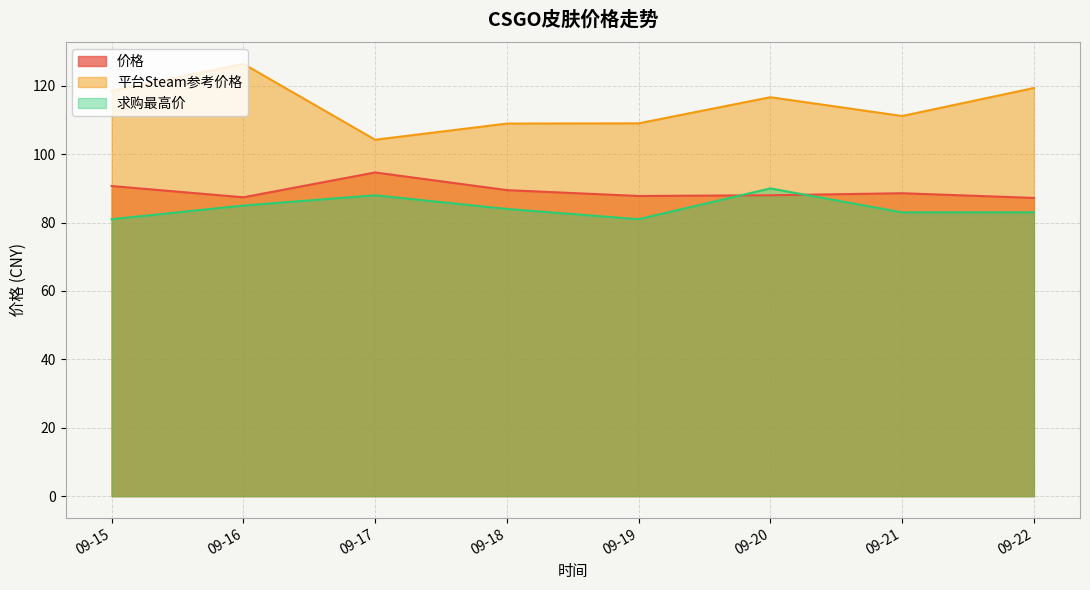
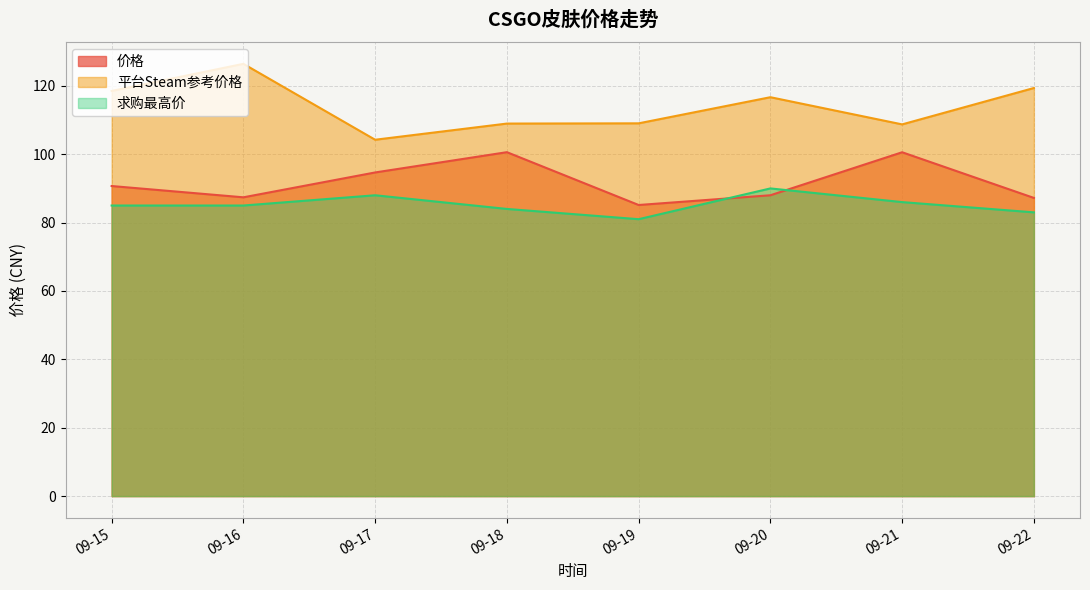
  {
    "价格": {
      "09-15": 91,
      "09-16": 87,
      "09-17": 95,
-     "09-18": 90,
-     "09-19": 88,
+     "09-18": 101,
+     "09-19": 85,
      "09-20": 88,
-     "09-21": 89,
+     "09-21": 101,
      "09-22": 87
    },
    "平台Steam参考价格": {
      "09-17": 104,
      "09-18": 109,
      "09-19": 109,
      "09-20": 117,
-     "09-21": 111,
+     "09-21": 109,
      "09-22": 119
    },
    "求购最高价": {
-     "09-15": 81,
+     "09-15": 85,
      "09-16": 85,
      "09-17": 88,
      "09-18": 84,
      "09-19": 81,
      "09-20": 90,
-     "09-21": 83,
+     "09-21": 86,
      "09-22": 83
    }
  }
